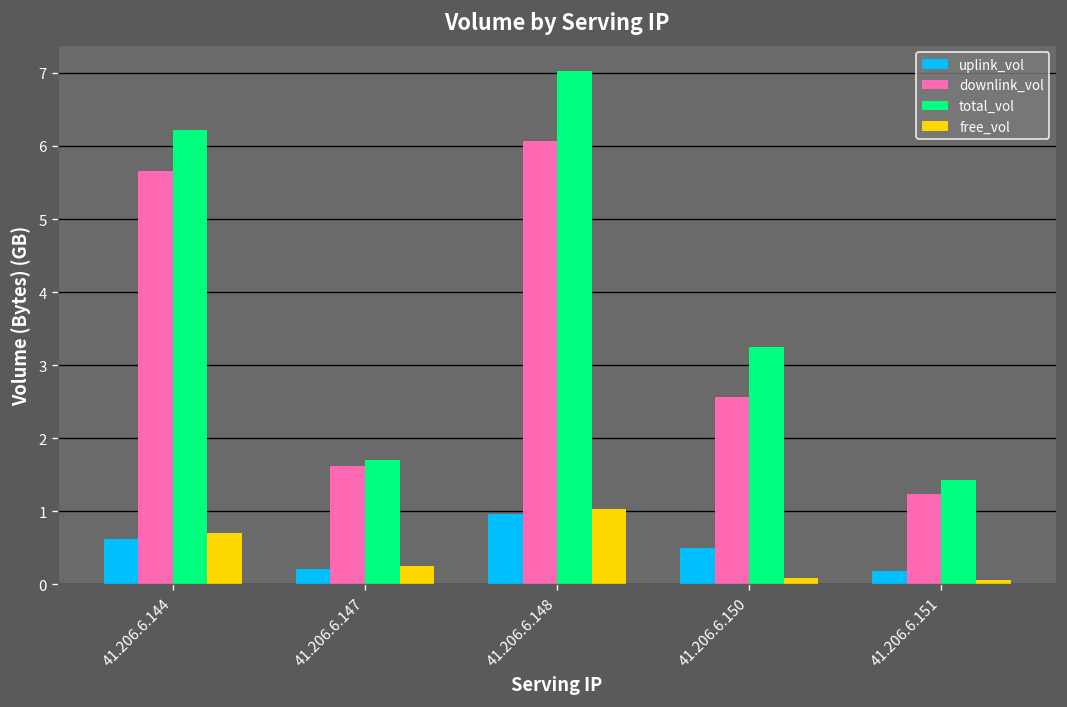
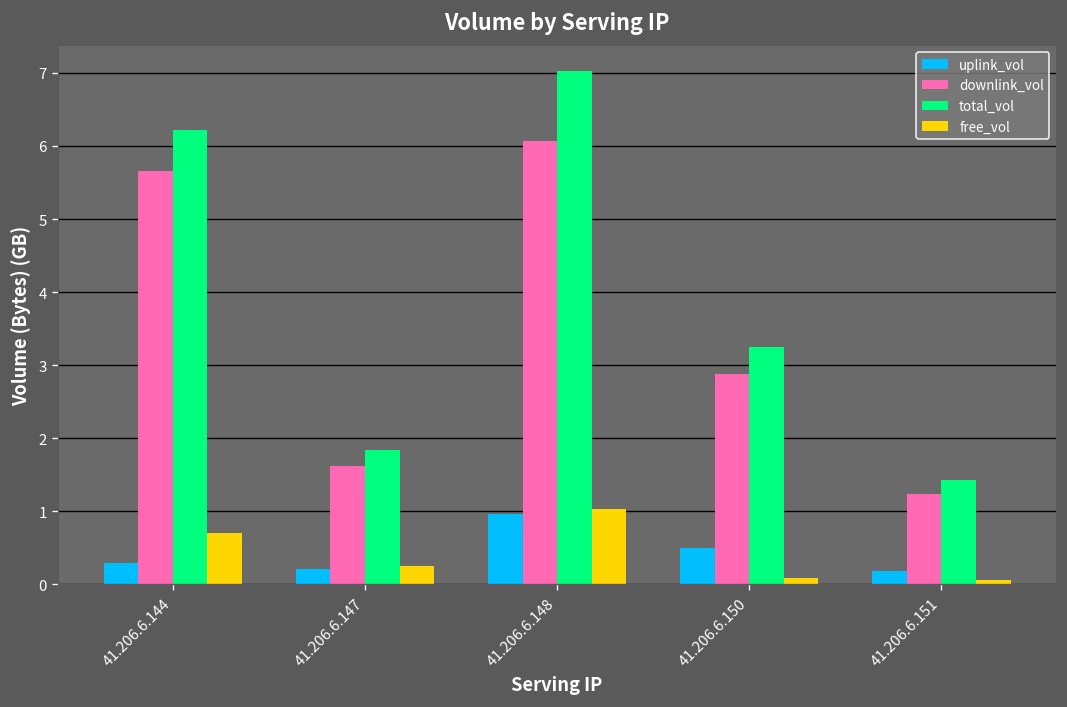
  {
    "uplink_vol": {
-     "41.206.6.144": 0.6,
+     "41.206.6.144": 0.3,
      "41.206.6.147": 0.2,
      "41.206.6.148": 1.0,
      "41.206.6.150": 0.5,
      "41.206.6.151": 0.2
    },
    "downlink_vol": {
      "41.206.6.144": 5.7,
      "41.206.6.147": 1.6,
      "41.206.6.148": 6.1,
-     "41.206.6.150": 2.6,
+     "41.206.6.150": 2.9,
      "41.206.6.151": 1.2
    },
    "total_vol": {
      "41.206.6.144": 6.2,
-     "41.206.6.147": 1.7,
+     "41.206.6.147": 1.8,
      "41.206.6.148": 7.0,
      "41.206.6.150": 3.3,
      "41.206.6.151": 1.4
    },
    "free_vol": {
      "41.206.6.144": 0.7,
      "41.206.6.147": 0.3,
      "41.206.6.148": 1.0,
      "41.206.6.150": 0.1,
      "41.206.6.151": 0.1
    }
  }
